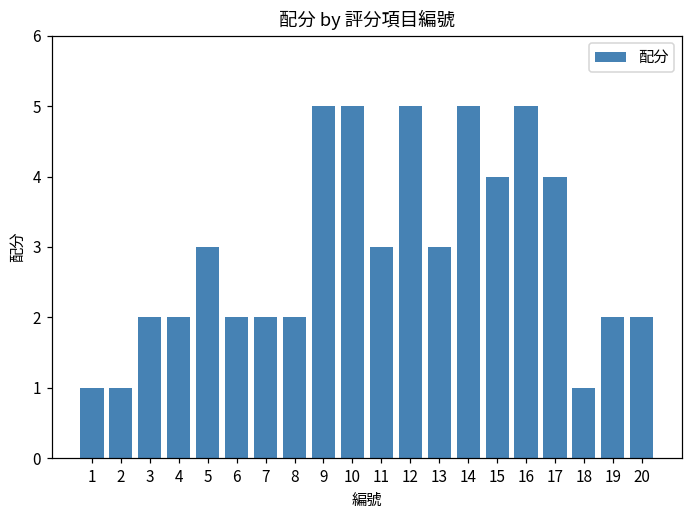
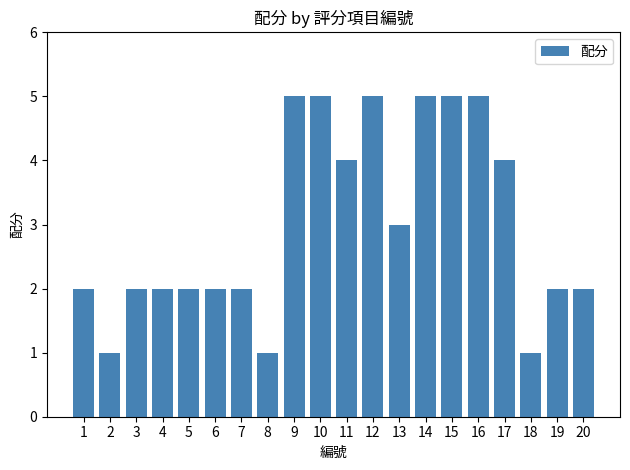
  {
-   "1": 1,
+   "1": 2,
    "2": 1,
    "3": 2,
    "4": 2,
-   "5": 3,
+   "5": 2,
    "6": 2,
    "7": 2,
-   "8": 2,
+   "8": 1,
    "9": 5,
    "10": 5,
-   "11": 3,
+   "11": 4,
    "12": 5,
    "13": 3,
    "14": 5,
-   "15": 4,
+   "15": 5,
    "16": 5,
    "17": 4,
    "18": 1,
    "19": 2,
    "20": 2
  }
